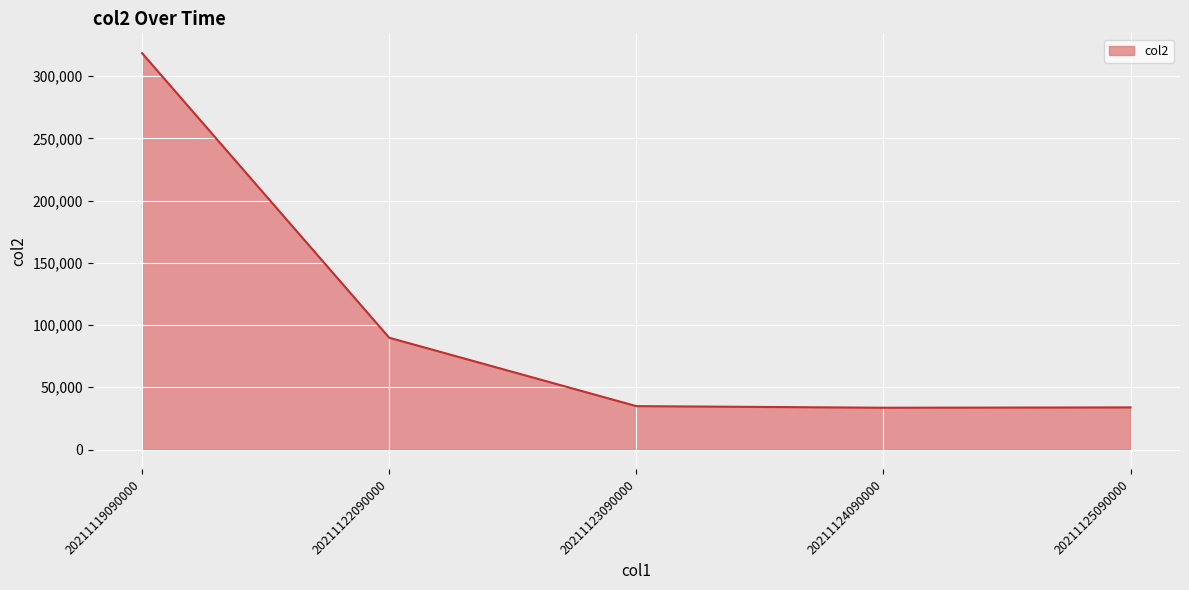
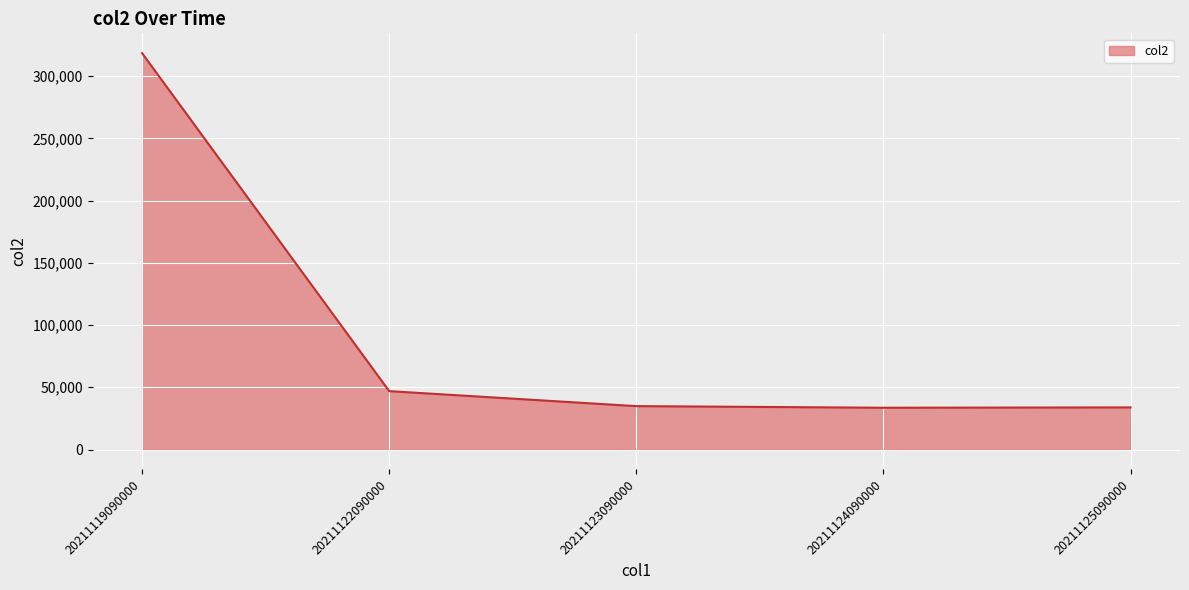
  {
    "20211119090000": "319,000",
-   "20211122090000": "90,000",
+   "20211122090000": "47,000",
    "20211123090000": "35,000",
    "20211124090000": "34,000",
    "20211125090000": "34,000"
  }
